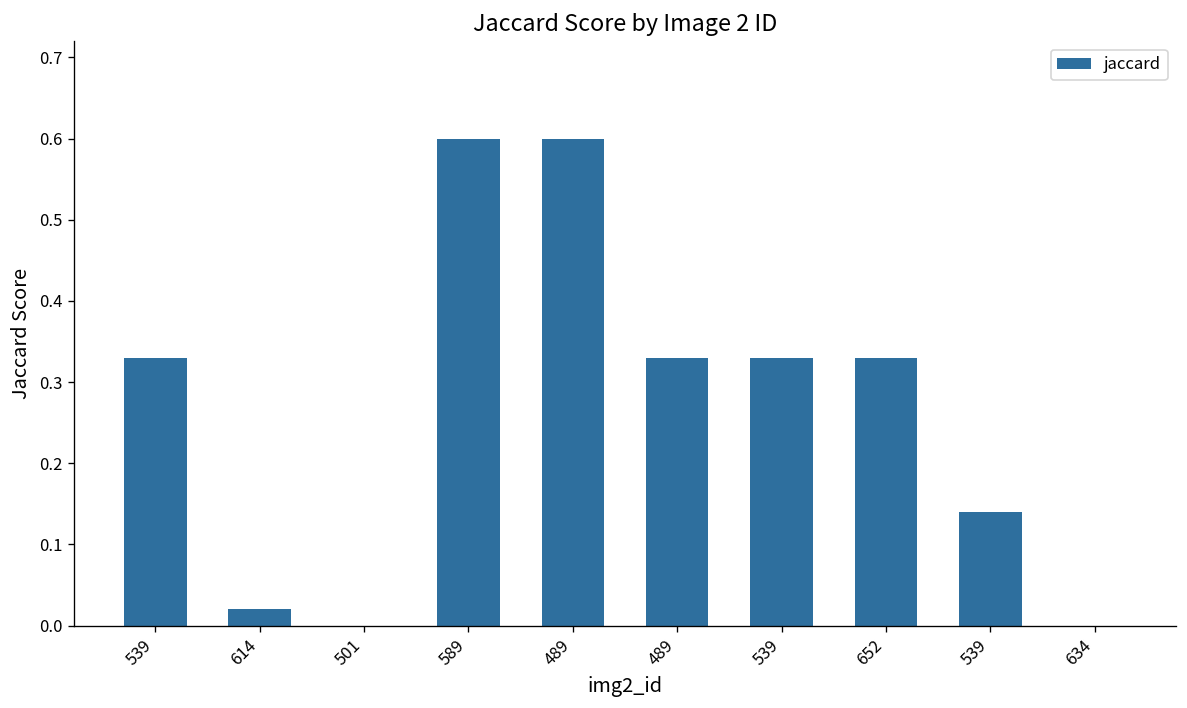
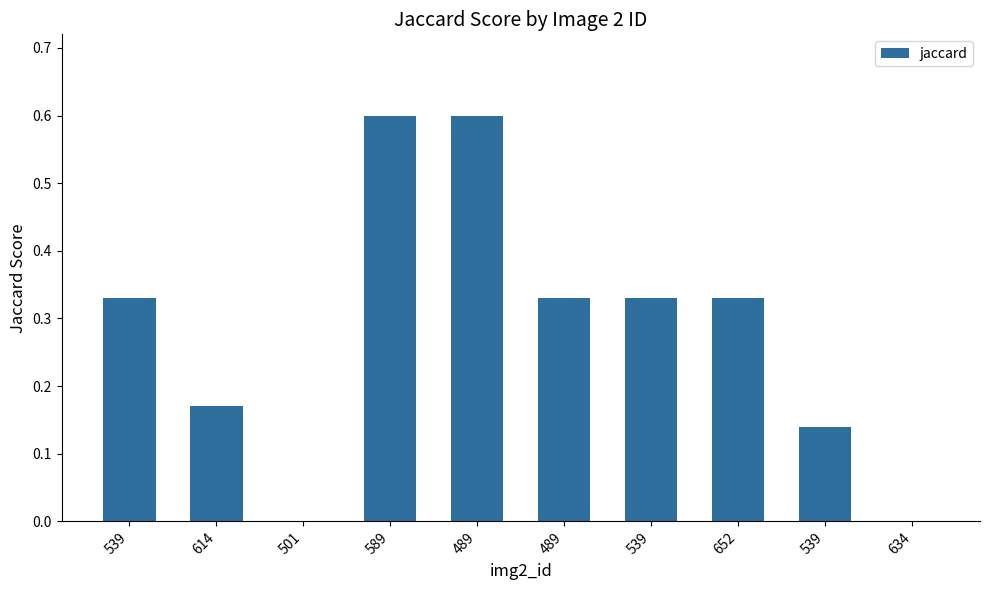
  {
-   "614": 0.02,
+   "614": 0.17,
    "501": 0.00,
    "589": 0.60,
    "652": 0.33,
    "634": 0.00
  }
